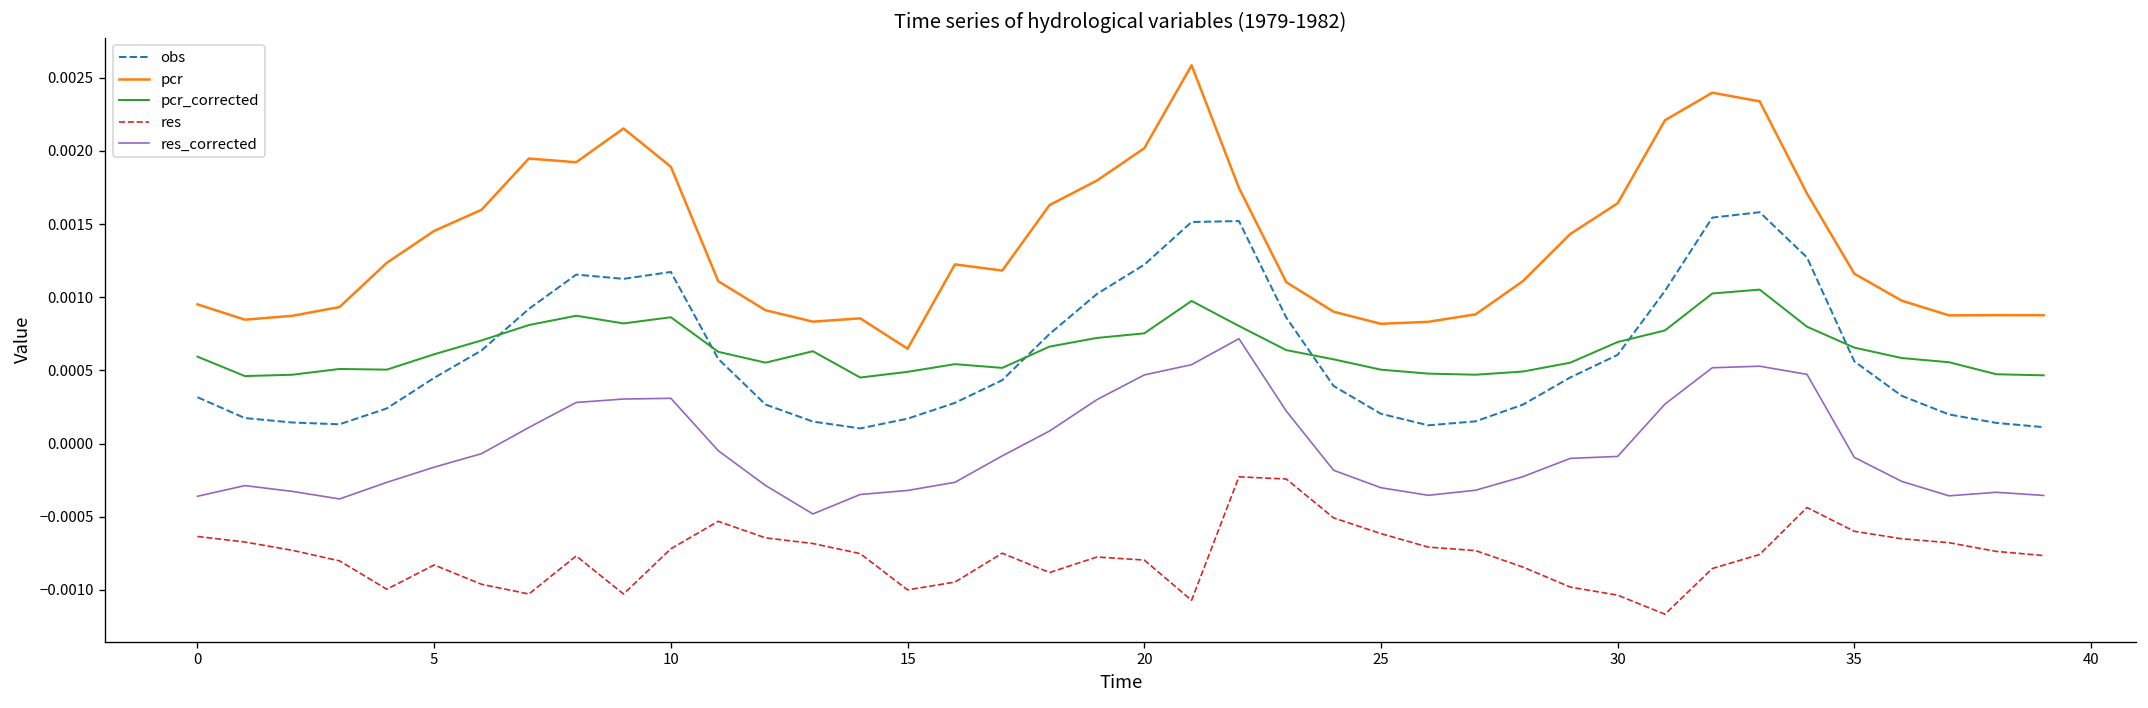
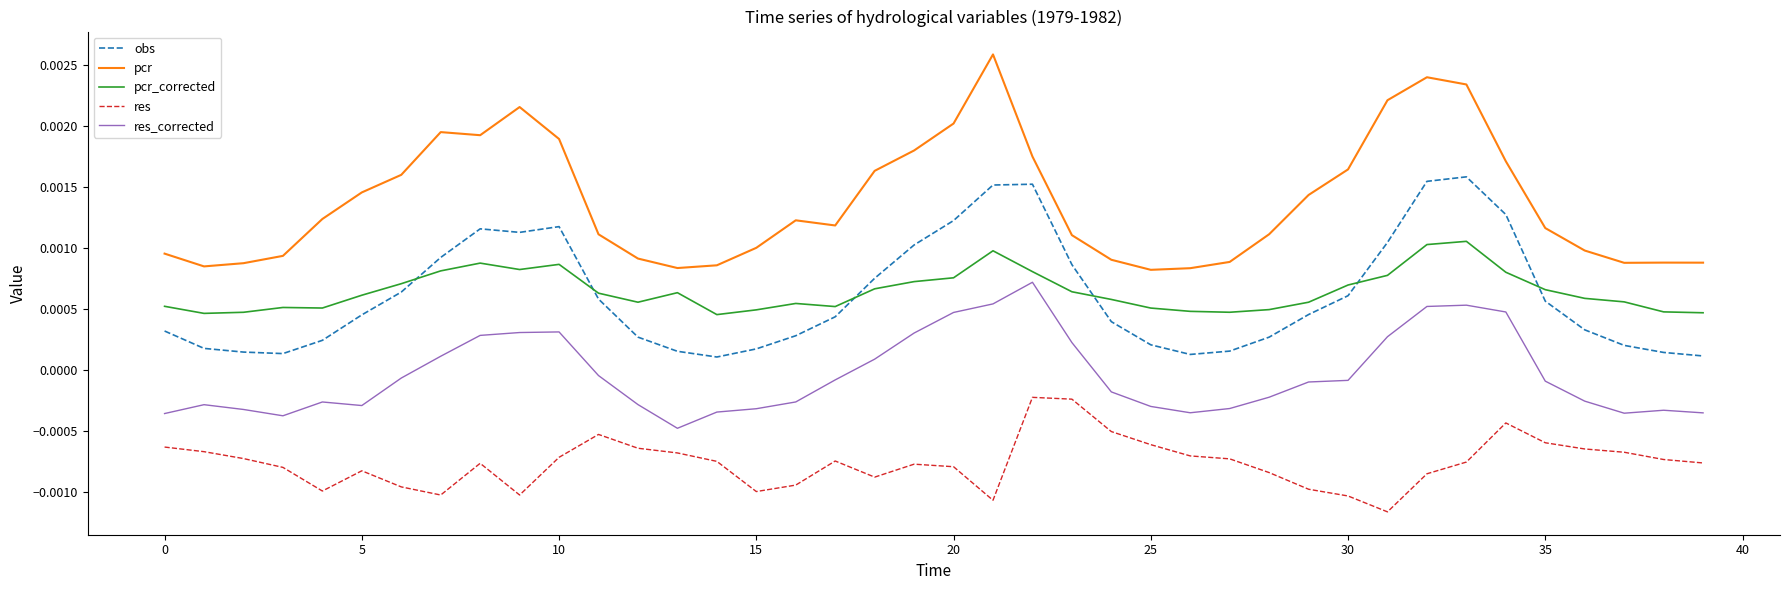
  {
    "obs": {
      "0": 0.00032,
      "5": 0.00045,
      "10": 0.00117,
      "15": 0.00017,
      "20": 0.00122,
      "25": 0.00020,
      "30": 0.00061,
      "35": 0.00056
    },
    "pcr": {
      "0": 0.00095,
      "5": 0.00145,
      "10": 0.00189,
-     "15": 0.00065,
+     "15": 0.00100,
      "20": 0.00202,
      "25": 0.00082,
      "30": 0.00164,
      "35": 0.00116
    },
    "pcr_corrected": {
-     "0": 0.00059,
+     "0": 0.00052,
      "5": 0.00061,
      "10": 0.00086,
      "15": 0.00049,
      "20": 0.00075,
      "25": 0.00051,
      "30": 0.00069,
      "35": 0.00066
    },
    "res": {
      "0": -0.00063,
      "5": -0.00083,
      "10": -0.00072,
      "15": -0.00100,
      "20": -0.00080,
      "25": -0.00061,
      "30": -0.00104,
      "35": -0.00060
    },
    "res_corrected": {
      "0": -0.00036,
-     "5": -0.00016,
+     "5": -0.00029,
      "10": 0.00031,
      "15": -0.00032,
      "20": 0.00047,
      "25": -0.00030,
      "30": -0.00009,
      "35": -0.00009
    }
  }
